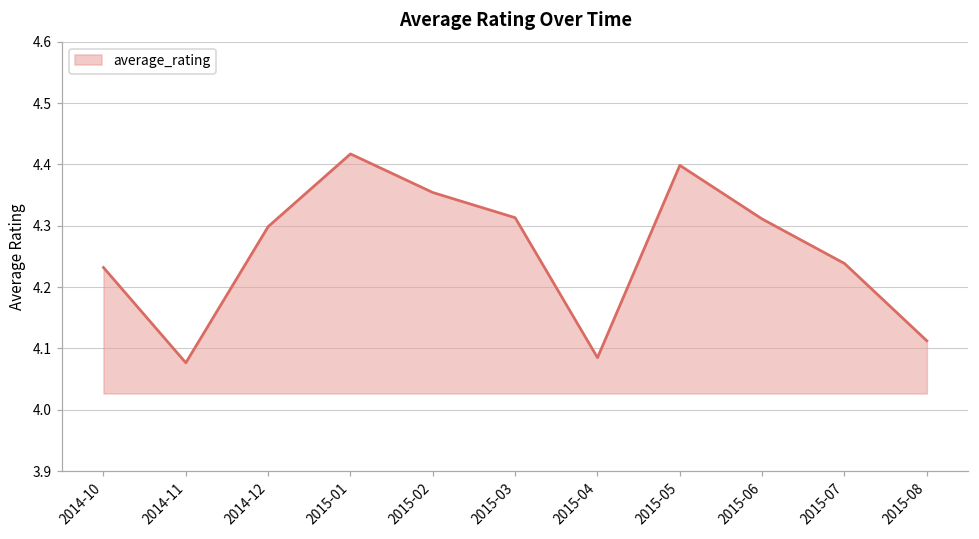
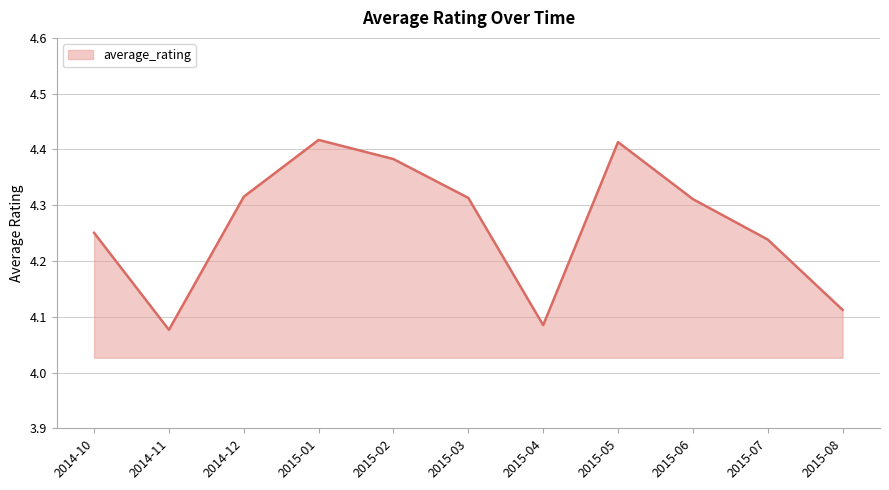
  {
-   "2014-10": 4.23,
+   "2014-10": 4.25,
    "2014-11": 4.08,
-   "2014-12": 4.30,
+   "2014-12": 4.32,
    "2015-01": 4.42,
-   "2015-02": 4.35,
+   "2015-02": 4.38,
    "2015-03": 4.31,
    "2015-04": 4.08,
-   "2015-05": 4.40,
+   "2015-05": 4.41,
    "2015-06": 4.31,
    "2015-07": 4.24,
    "2015-08": 4.11
  }
